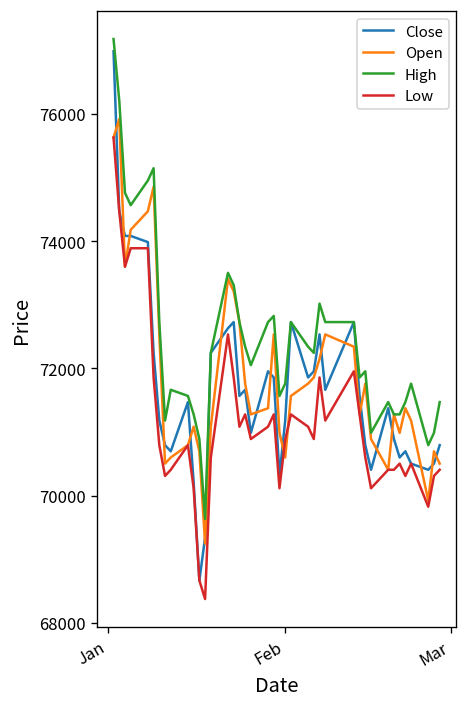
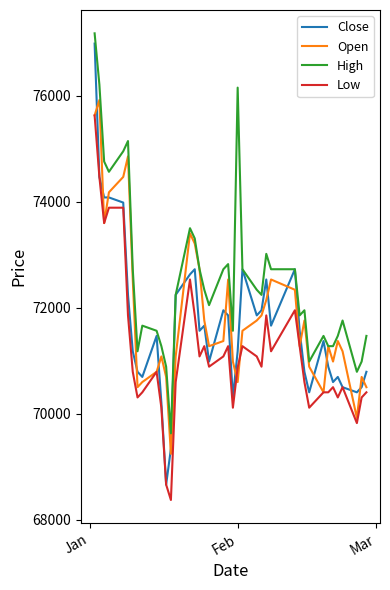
  {
    "Close": {
      "Feb": 71200
    },
    "Open": {
      "Feb": 70600
    },
    "High": {
-     "Feb": 71800
+     "Feb": 76200
    },
    "Low": {
      "Feb": 70900
    }
  }
